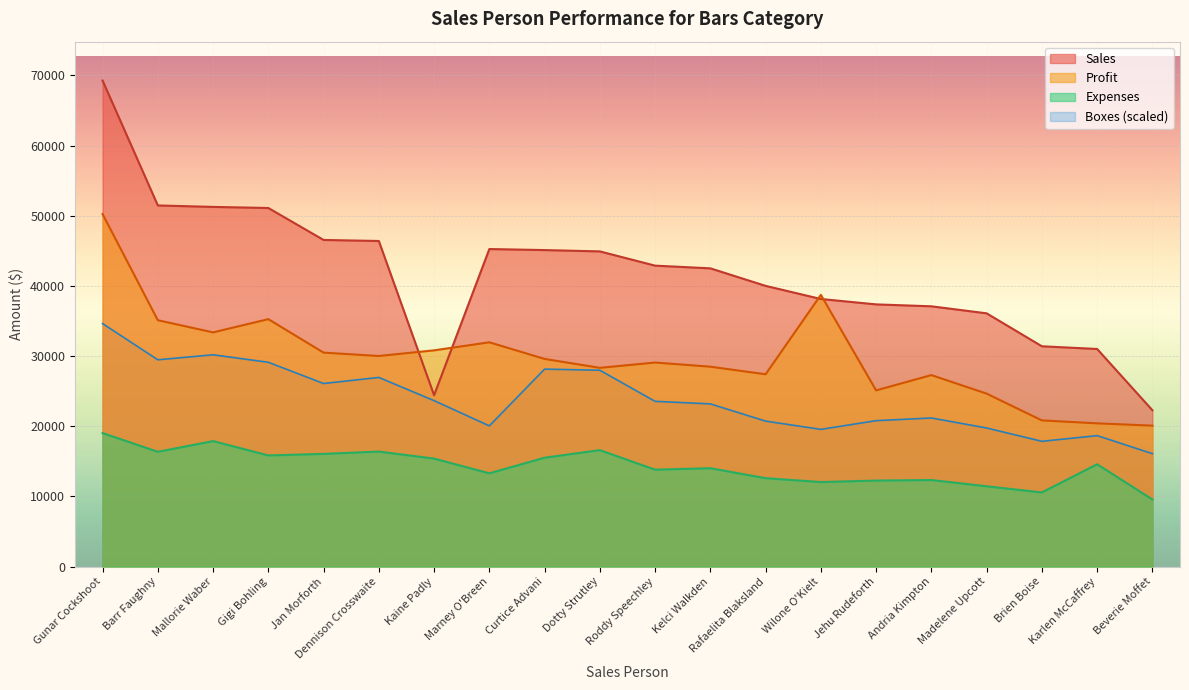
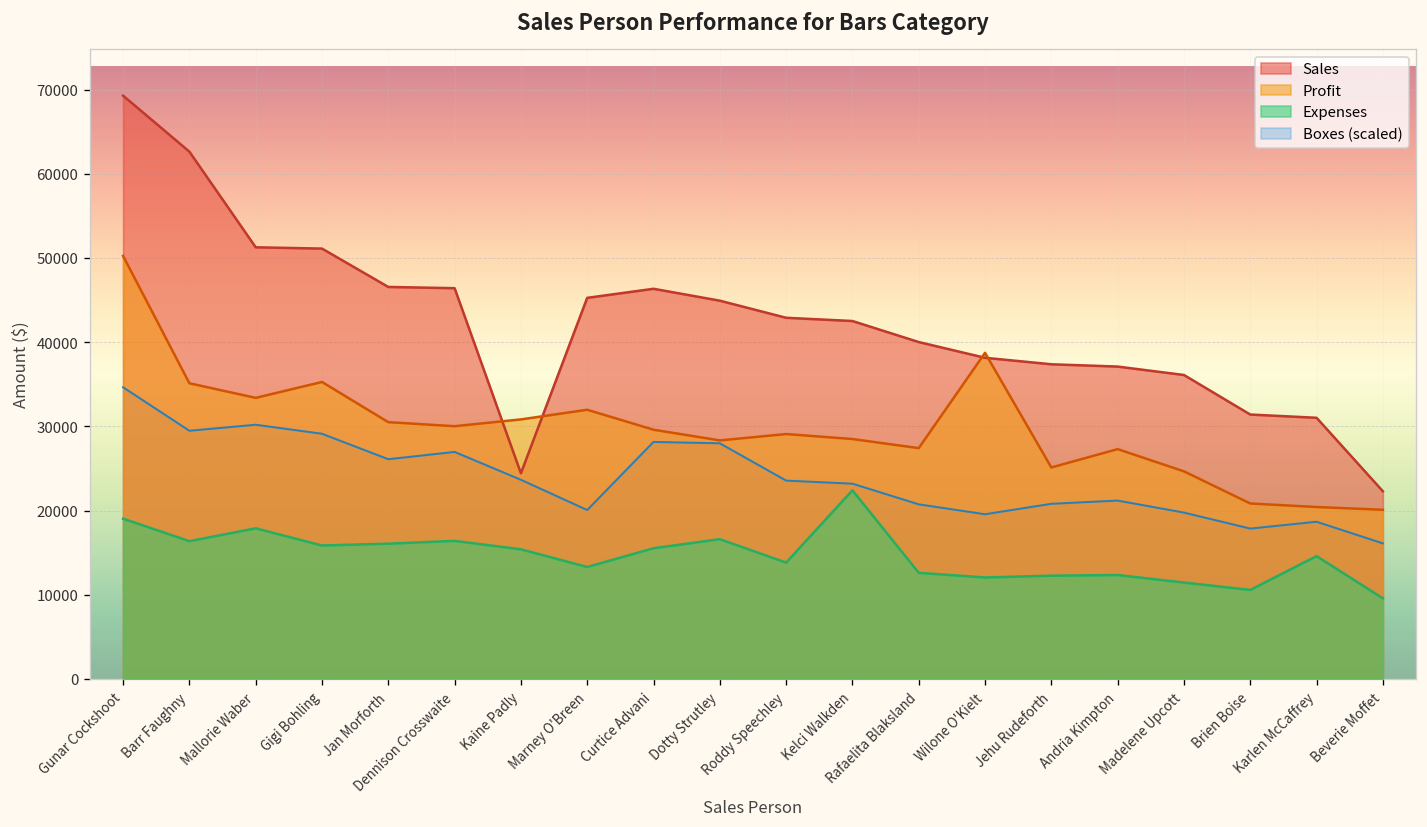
  {
    "Sales": {
      "Gunar Cockshoot": 69000,
-     "Barr Faughny": 51000,
+     "Barr Faughny": 63000,
      "Mallorie Waber": 51000,
      "Gigi Bohling": 51000,
      "Jan Morforth": 47000,
      "Dennison Crosswaite": 46000,
      "Kaine Padly": 24000,
      "Marney O'Breen": 45000,
-     "Curtice Advani": 45000,
+     "Curtice Advani": 46000,
      "Dotty Strutley": 45000,
      "Roddy Speechley": 43000,
      "Kelci Walkden": 43000,
      "Rafaelita Blaksland": 40000,
      "Wilone O'Kielt": 38000,
      "Jehu Rudeforth": 37000,
      "Andria Kimpton": 37000,
      "Madelene Upcott": 36000,
      "Brien Boise": 31000,
      "Karlen McCaffrey": 31000,
      "Beverie Moffet": 22000
    },
    "Profit": {
      "Gunar Cockshoot": 50000,
      "Barr Faughny": 35000,
      "Mallorie Waber": 33000,
      "Gigi Bohling": 35000,
      "Jan Morforth": 30000,
      "Dennison Crosswaite": 30000,
      "Kaine Padly": 31000,
      "Marney O'Breen": 32000,
      "Curtice Advani": 30000,
      "Roddy Speechley": 29000,
      "Kelci Walkden": 28000,
      "Rafaelita Blaksland": 27000,
      "Wilone O'Kielt": 39000,
      "Jehu Rudeforth": 25000,
      "Andria Kimpton": 27000,
      "Madelene Upcott": 25000,
      "Brien Boise": 21000,
      "Karlen McCaffrey": 20000,
      "Beverie Moffet": 20000
    },
    "Expenses": {
      "Gunar Cockshoot": 19000,
      "Barr Faughny": 16000,
      "Mallorie Waber": 18000,
      "Gigi Bohling": 16000,
      "Jan Morforth": 16000,
      "Dennison Crosswaite": 16000,
      "Kaine Padly": 15000,
      "Marney O'Breen": 13000,
      "Curtice Advani": 16000,
      "Dotty Strutley": 17000,
      "Roddy Speechley": 14000,
-     "Kelci Walkden": 14000,
+     "Kelci Walkden": 22000,
      "Rafaelita Blaksland": 13000,
      "Wilone O'Kielt": 12000,
      "Jehu Rudeforth": 12000,
      "Andria Kimpton": 12000,
      "Madelene Upcott": 11000,
      "Brien Boise": 11000,
      "Karlen McCaffrey": 15000,
      "Beverie Moffet": 10000
    },
    "Boxes (scaled)": {
      "Gunar Cockshoot": 35000,
      "Barr Faughny": 29000,
      "Mallorie Waber": 30000,
      "Gigi Bohling": 29000,
      "Jan Morforth": 26000,
      "Dennison Crosswaite": 27000,
      "Kaine Padly": 24000,
      "Marney O'Breen": 20000,
      "Curtice Advani": 28000,
      "Roddy Speechley": 24000,
      "Kelci Walkden": 23000,
      "Rafaelita Blaksland": 21000,
      "Wilone O'Kielt": 20000,
      "Jehu Rudeforth": 21000,
      "Andria Kimpton": 21000,
      "Madelene Upcott": 20000,
      "Brien Boise": 18000,
      "Karlen McCaffrey": 19000,
      "Beverie Moffet": 16000
    }
  }
